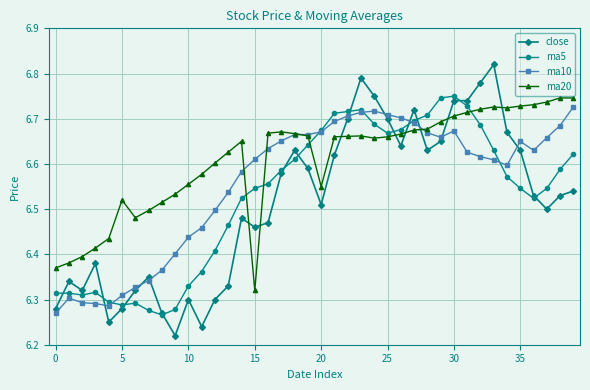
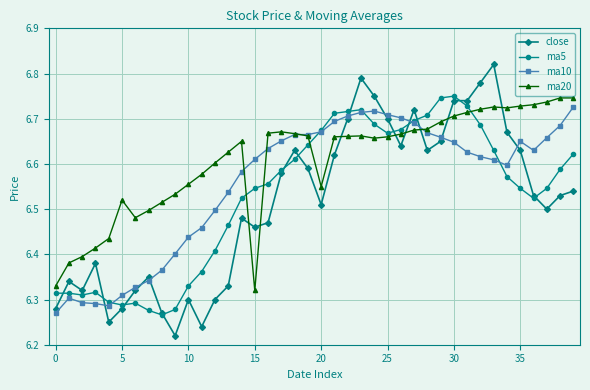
  {
    "ma10": {
      "0": 6.27,
      "5": 6.31,
      "10": 6.44,
      "15": 6.61,
      "25": 6.71,
-     "30": 6.67,
+     "30": 6.65,
      "35": 6.65
    },
    "ma20": {
-     "0": 6.37,
+     "0": 6.33,
      "5": 6.52,
      "10": 6.56,
      "15": 6.32,
      "20": 6.55,
      "25": 6.66,
      "30": 6.71,
      "35": 6.73
    }
  }
